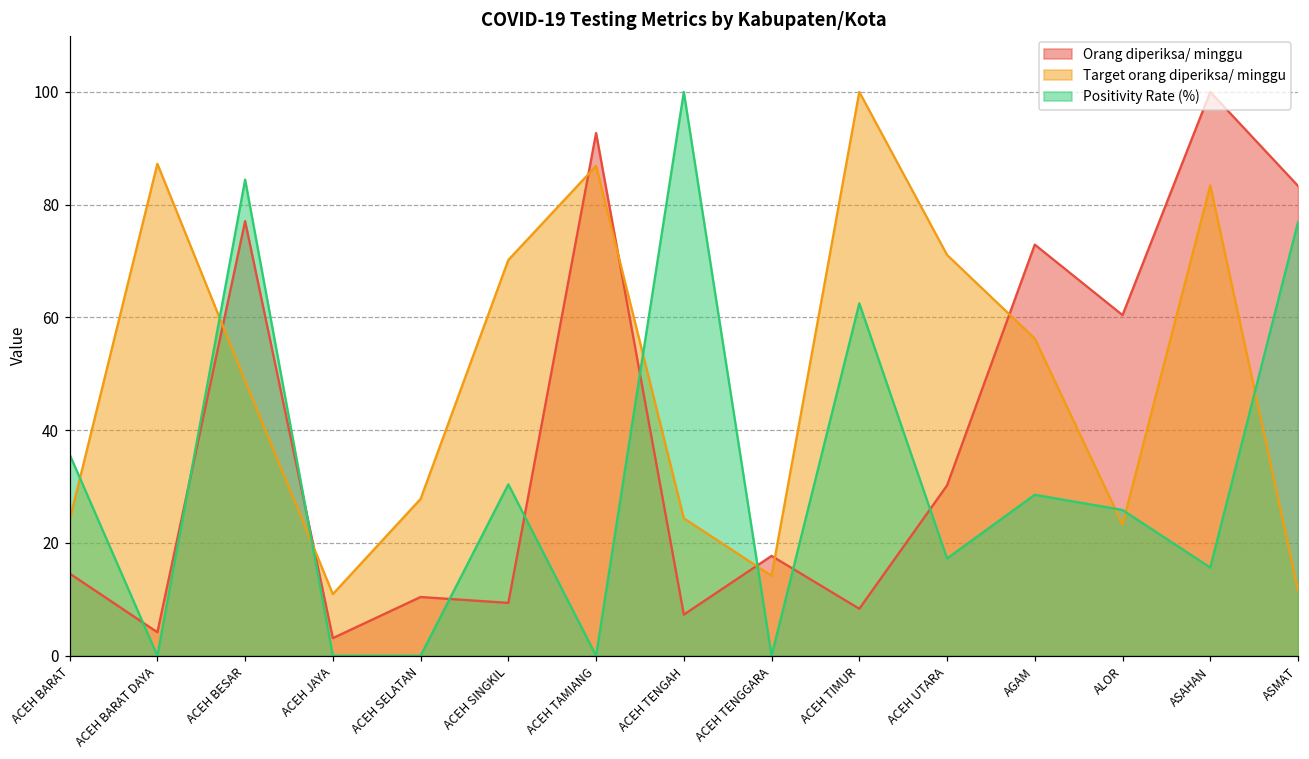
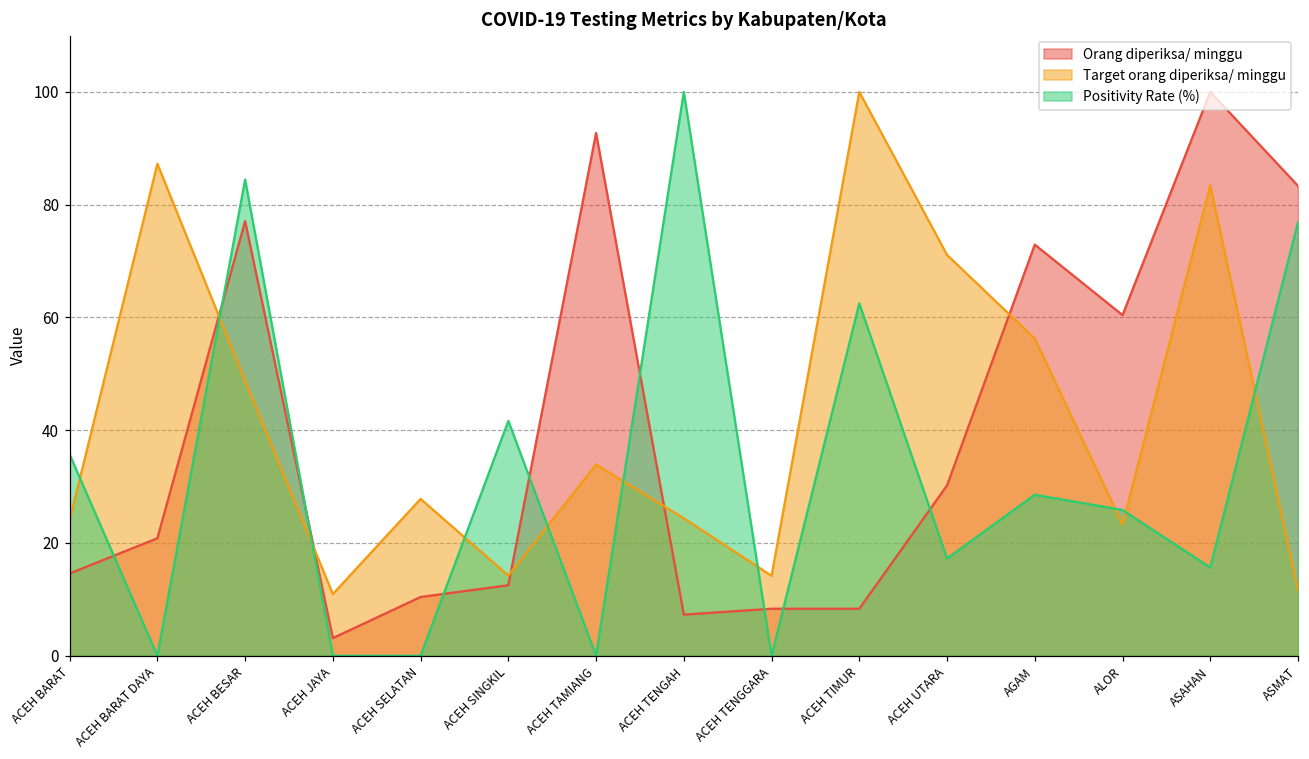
  {
    "Orang diperiksa/ minggu": {
      "ACEH BARAT": 15,
-     "ACEH BARAT DAYA": 4,
+     "ACEH BARAT DAYA": 21,
      "ACEH BESAR": 77,
      "ACEH JAYA": 3,
      "ACEH SELATAN": 10,
-     "ACEH SINGKIL": 9,
+     "ACEH SINGKIL": 13,
      "ACEH TAMIANG": 93,
      "ACEH TENGAH": 7,
-     "ACEH TENGGARA": 18,
+     "ACEH TENGGARA": 8,
      "ACEH TIMUR": 8,
      "ACEH UTARA": 30,
      "AGAM": 73,
      "ALOR": 60,
      "ASMAT": 83
    },
    "Target orang diperiksa/ minggu": {
      "ACEH BARAT": 24,
      "ACEH BARAT DAYA": 87,
      "ACEH BESAR": 49,
      "ACEH JAYA": 11,
      "ACEH SELATAN": 28,
-     "ACEH SINGKIL": 70,
-     "ACEH TAMIANG": 87,
+     "ACEH SINGKIL": 14,
+     "ACEH TAMIANG": 34,
      "ACEH TENGAH": 24,
      "ACEH TENGGARA": 14,
      "ACEH TIMUR": 100,
      "ACEH UTARA": 71,
      "AGAM": 56,
      "ALOR": 23,
      "ASAHAN": 83,
      "ASMAT": 12
    },
    "Positivity Rate (%)": {
      "ACEH BARAT": 36,
      "ACEH BARAT DAYA": 0,
      "ACEH BESAR": 84,
      "ACEH JAYA": 0,
      "ACEH SELATAN": 0,
-     "ACEH SINGKIL": 30,
+     "ACEH SINGKIL": 42,
      "ACEH TAMIANG": 0,
      "ACEH TENGAH": 100,
      "ACEH TENGGARA": 0,
      "ACEH TIMUR": 63,
      "ACEH UTARA": 17,
      "AGAM": 29,
      "ALOR": 26,
      "ASAHAN": 16,
      "ASMAT": 77
    }
  }
